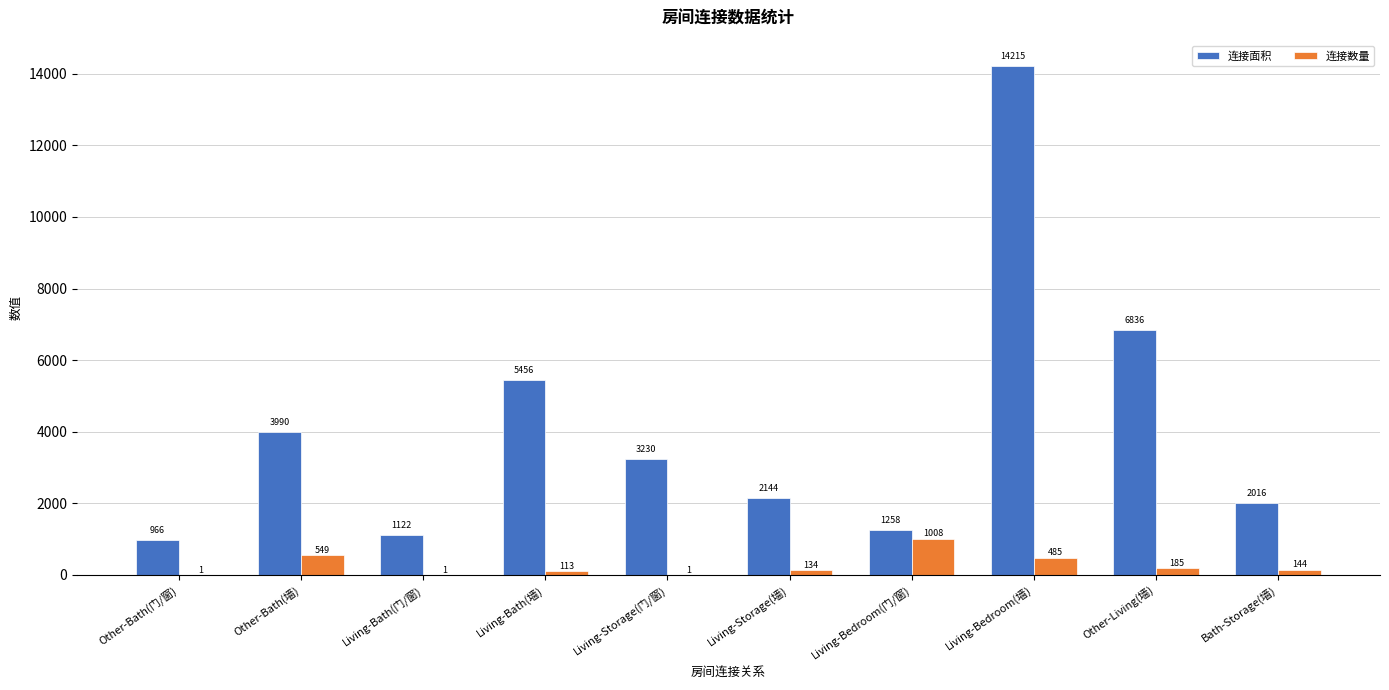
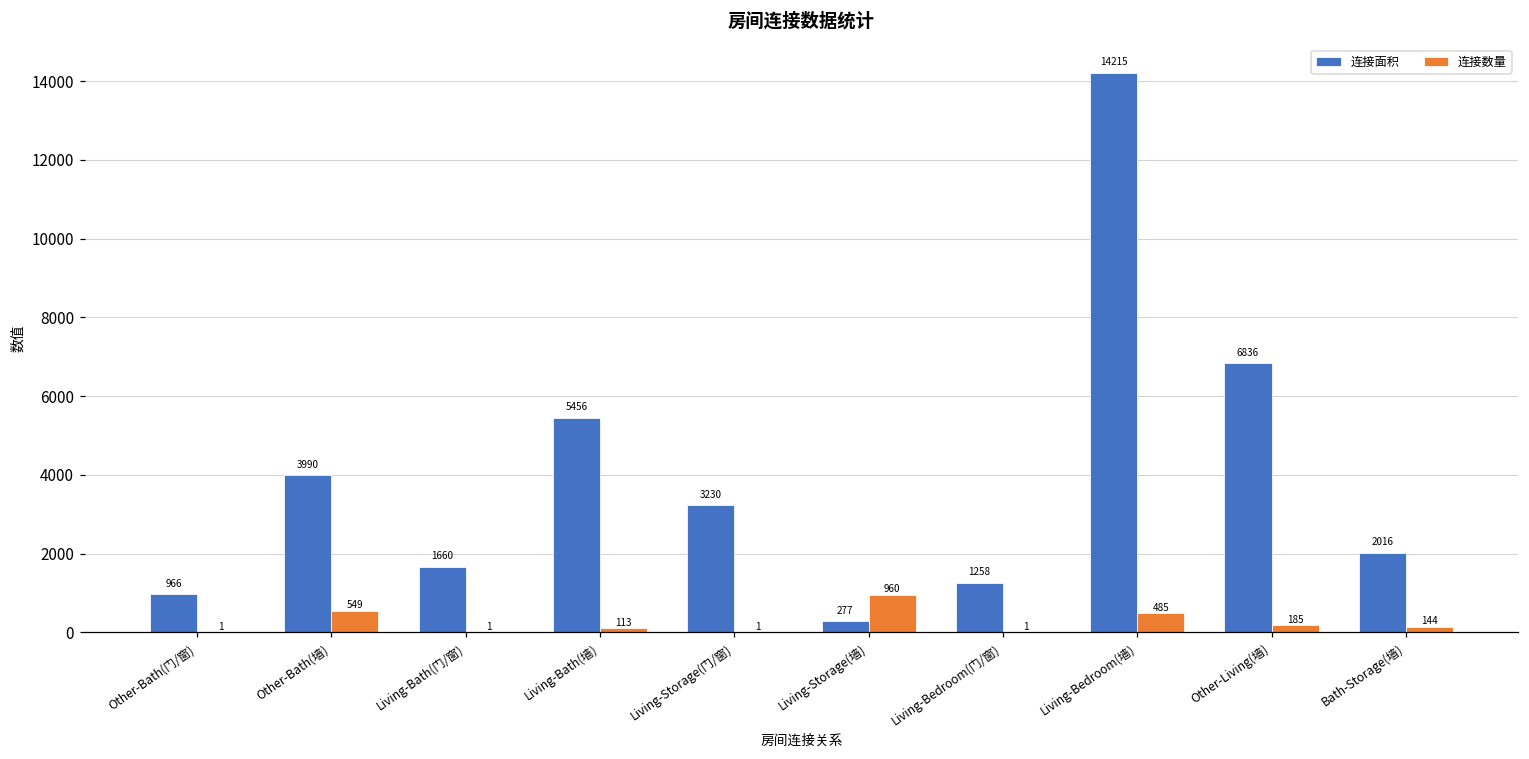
  {
    "连接面积": {
      "Other-Bath(门/窗)": 966,
      "Other-Bath(墙)": 3990,
-     "Living-Bath(门/窗)": 1122,
+     "Living-Bath(门/窗)": 1660,
      "Living-Bath(墙)": 5456,
      "Living-Storage(门/窗)": 3230,
-     "Living-Storage(墙)": 2144,
+     "Living-Storage(墙)": 277,
      "Living-Bedroom(门/窗)": 1258,
      "Living-Bedroom(墙)": 14215,
      "Other-Living(墙)": 6836,
      "Bath-Storage(墙)": 2016
    },
    "连接数量": {
      "Other-Bath(门/窗)": 1,
      "Other-Bath(墙)": 549,
      "Living-Bath(门/窗)": 1,
      "Living-Bath(墙)": 113,
      "Living-Storage(门/窗)": 1,
-     "Living-Storage(墙)": 134,
-     "Living-Bedroom(门/窗)": 1008,
+     "Living-Storage(墙)": 960,
+     "Living-Bedroom(门/窗)": 1,
      "Living-Bedroom(墙)": 485,
      "Other-Living(墙)": 185,
      "Bath-Storage(墙)": 144
    }
  }
